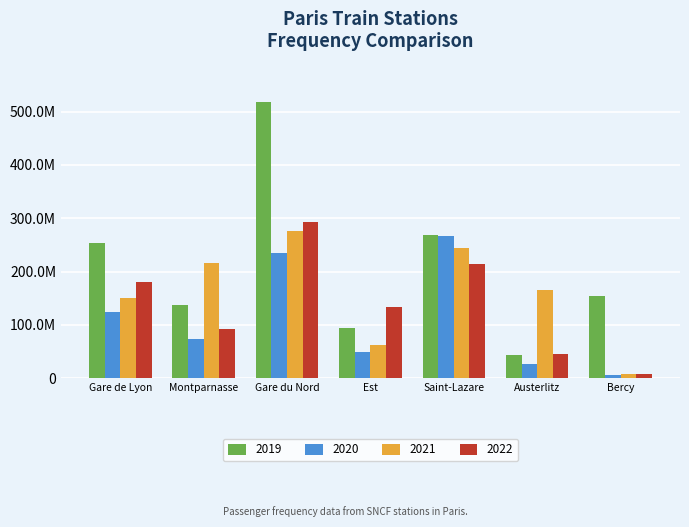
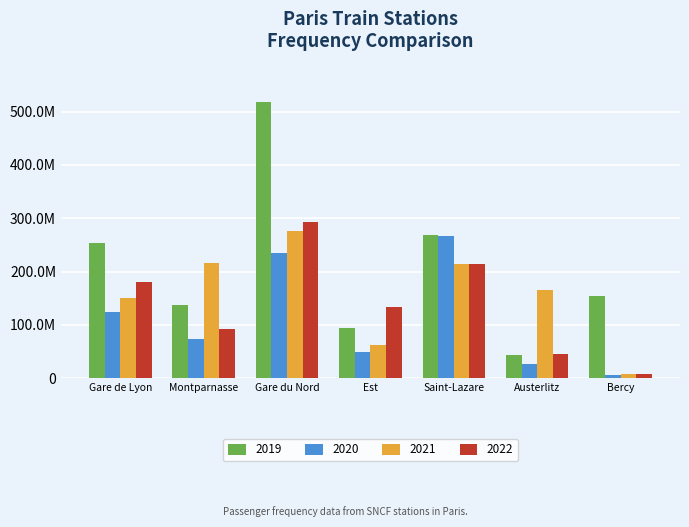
  {
    "2019": {
      "Gare de Lyon": 250000000,
      "Montparnasse": 140000000,
      "Gare du Nord": 520000000,
      "Est": 90000000,
      "Saint-Lazare": 270000000,
      "Austerlitz": 40000000,
      "Bercy": 150000000
    },
    "2020": {
      "Gare de Lyon": 120000000,
      "Montparnasse": 70000000,
      "Gare du Nord": 240000000,
      "Est": 50000000,
      "Saint-Lazare": 270000000,
      "Austerlitz": 30000000,
      "Bercy": 10000000
    },
    "2021": {
      "Gare de Lyon": 150000000,
      "Montparnasse": 220000000,
      "Gare du Nord": 280000000,
      "Est": 60000000,
-     "Saint-Lazare": 240000000,
+     "Saint-Lazare": 210000000,
      "Austerlitz": 160000000,
      "Bercy": 10000000
    },
    "2022": {
      "Gare de Lyon": 180000000,
      "Montparnasse": 90000000,
      "Gare du Nord": 290000000,
      "Est": 130000000,
      "Saint-Lazare": 210000000,
      "Austerlitz": 50000000,
      "Bercy": 10000000
    }
  }
